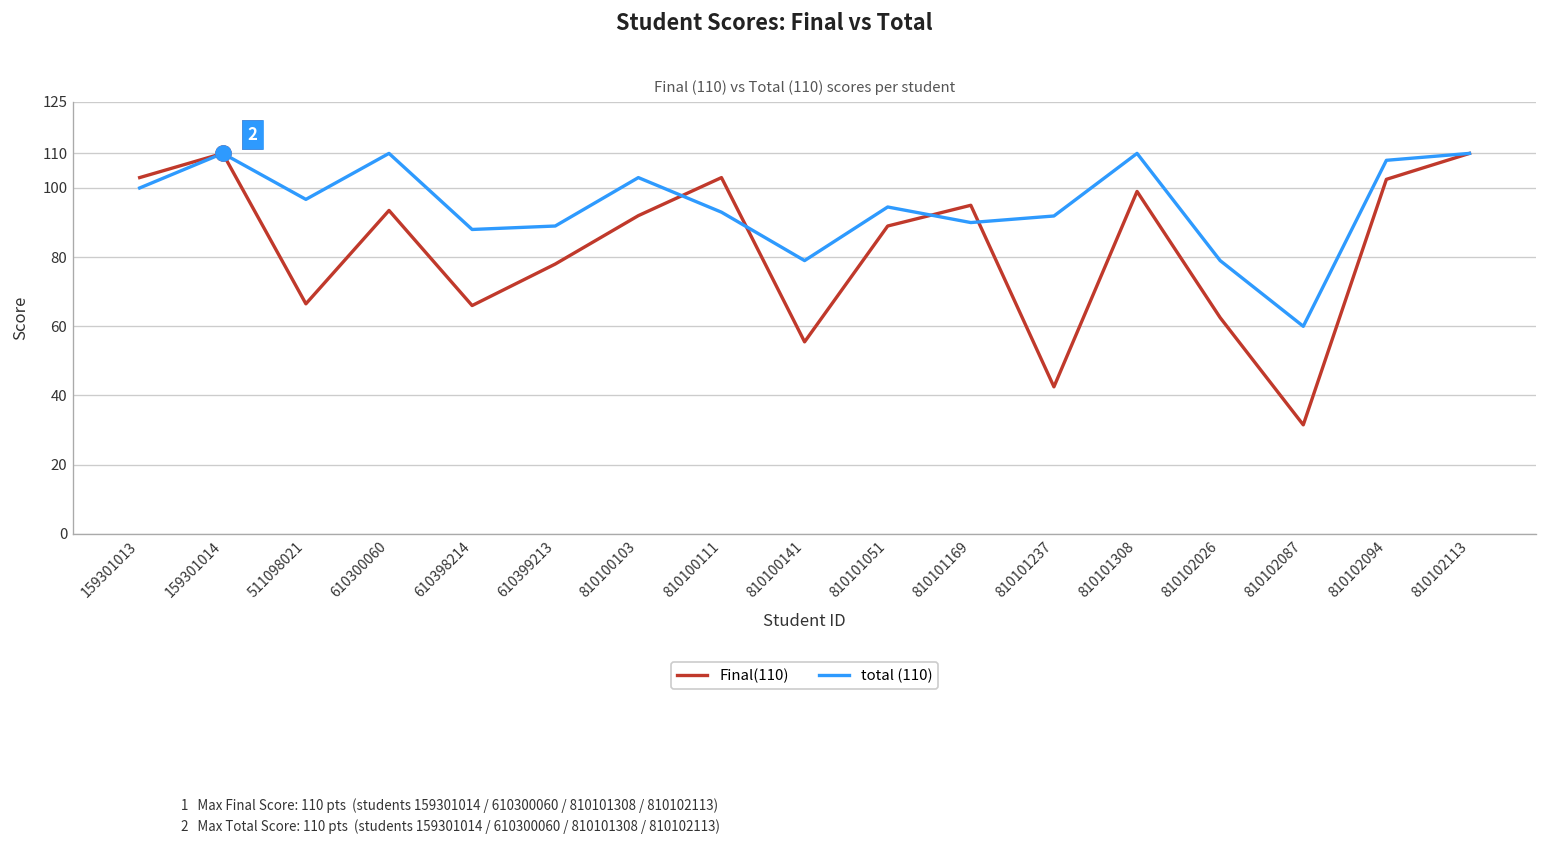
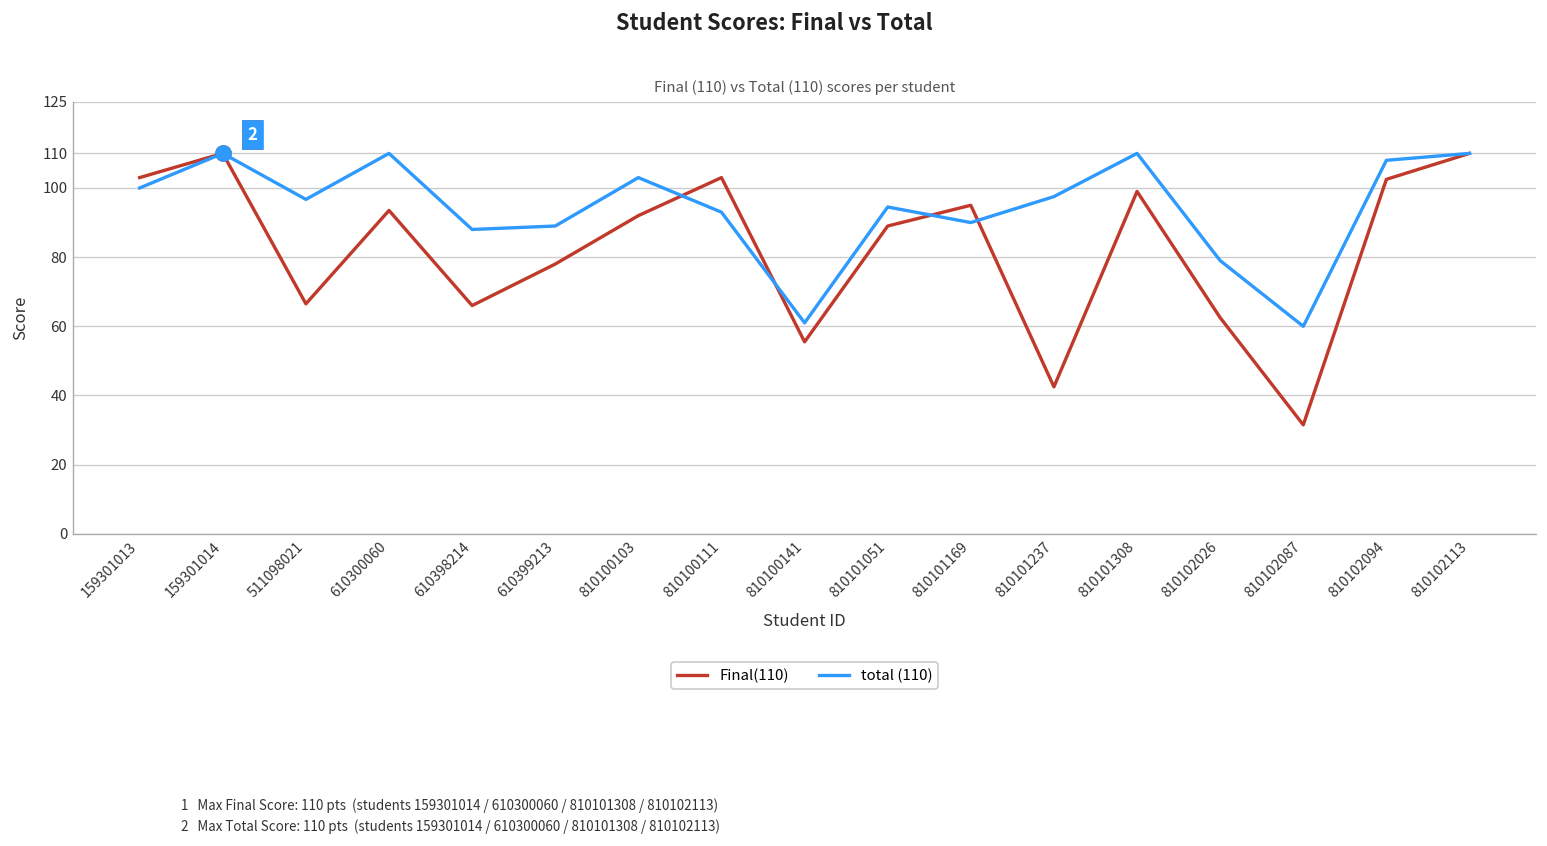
  {
    "total (110)": {
      "159301013": 100,
      "511098021": 97,
      "610300060": 110,
      "610398214": 88,
      "610399213": 89,
      "810100103": 103,
      "810100111": 93,
-     "810100141": 79,
+     "810100141": 61,
      "810101051": 95,
      "810101169": 90,
-     "810101237": 92,
+     "810101237": 98,
      "810101308": 110,
      "810102026": 79,
      "810102087": 60,
      "810102094": 108
    }
  }
